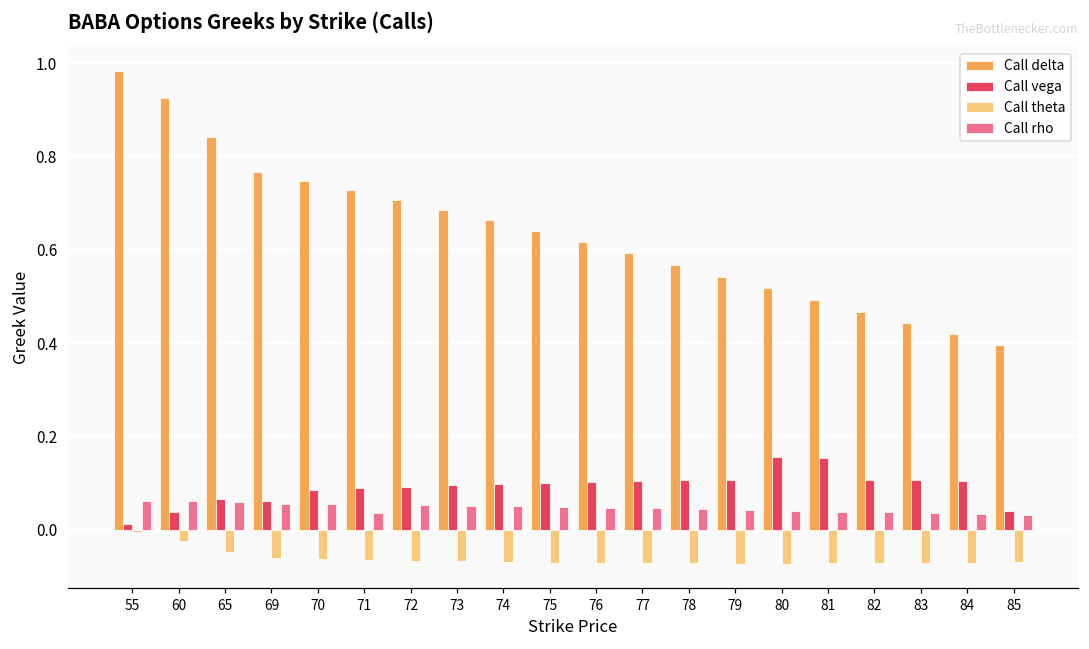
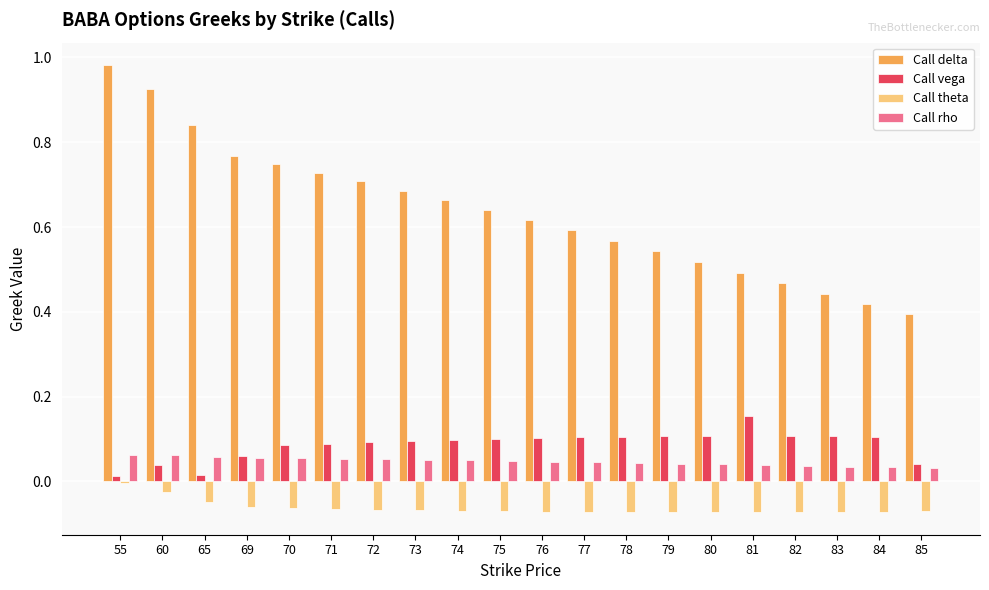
  {
    "Call vega": {
      "55": 0.01,
      "60": 0.04,
-     "65": 0.07,
+     "65": 0.02,
      "69": 0.06,
      "70": 0.09,
      "71": 0.09,
      "72": 0.09,
      "73": 0.10,
      "74": 0.10,
      "75": 0.10,
      "76": 0.10,
      "77": 0.10,
      "78": 0.11,
      "79": 0.11,
-     "80": 0.16,
+     "80": 0.11,
      "81": 0.15,
      "82": 0.11,
      "83": 0.11,
      "84": 0.10,
      "85": 0.04
    },
    "Call rho": {
      "55": 0.06,
      "60": 0.06,
      "65": 0.06,
      "69": 0.06,
      "70": 0.05,
-     "71": 0.03,
+     "71": 0.05,
      "72": 0.05,
      "73": 0.05,
      "74": 0.05,
      "75": 0.05,
      "76": 0.05,
      "77": 0.05,
      "78": 0.04,
      "79": 0.04,
      "80": 0.04,
      "81": 0.04,
      "82": 0.04,
      "83": 0.04,
      "84": 0.03,
      "85": 0.03
    }
  }
